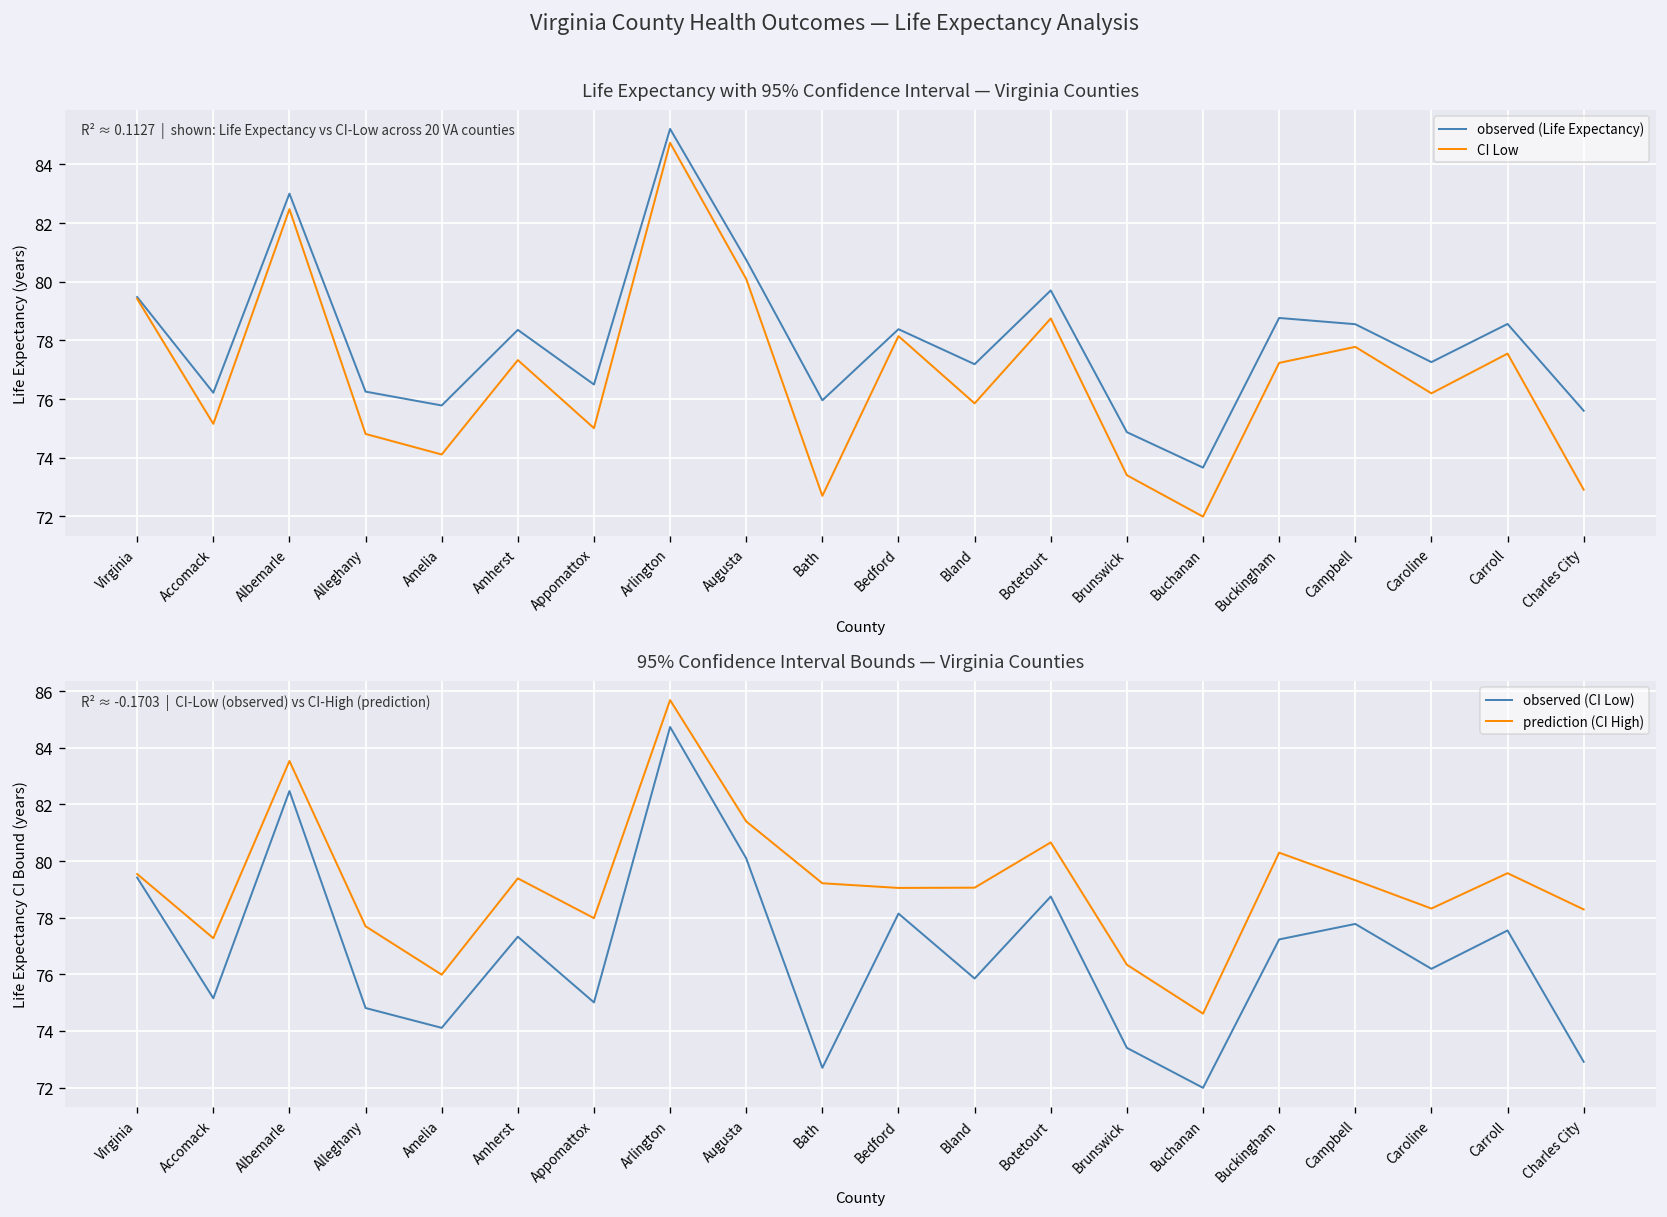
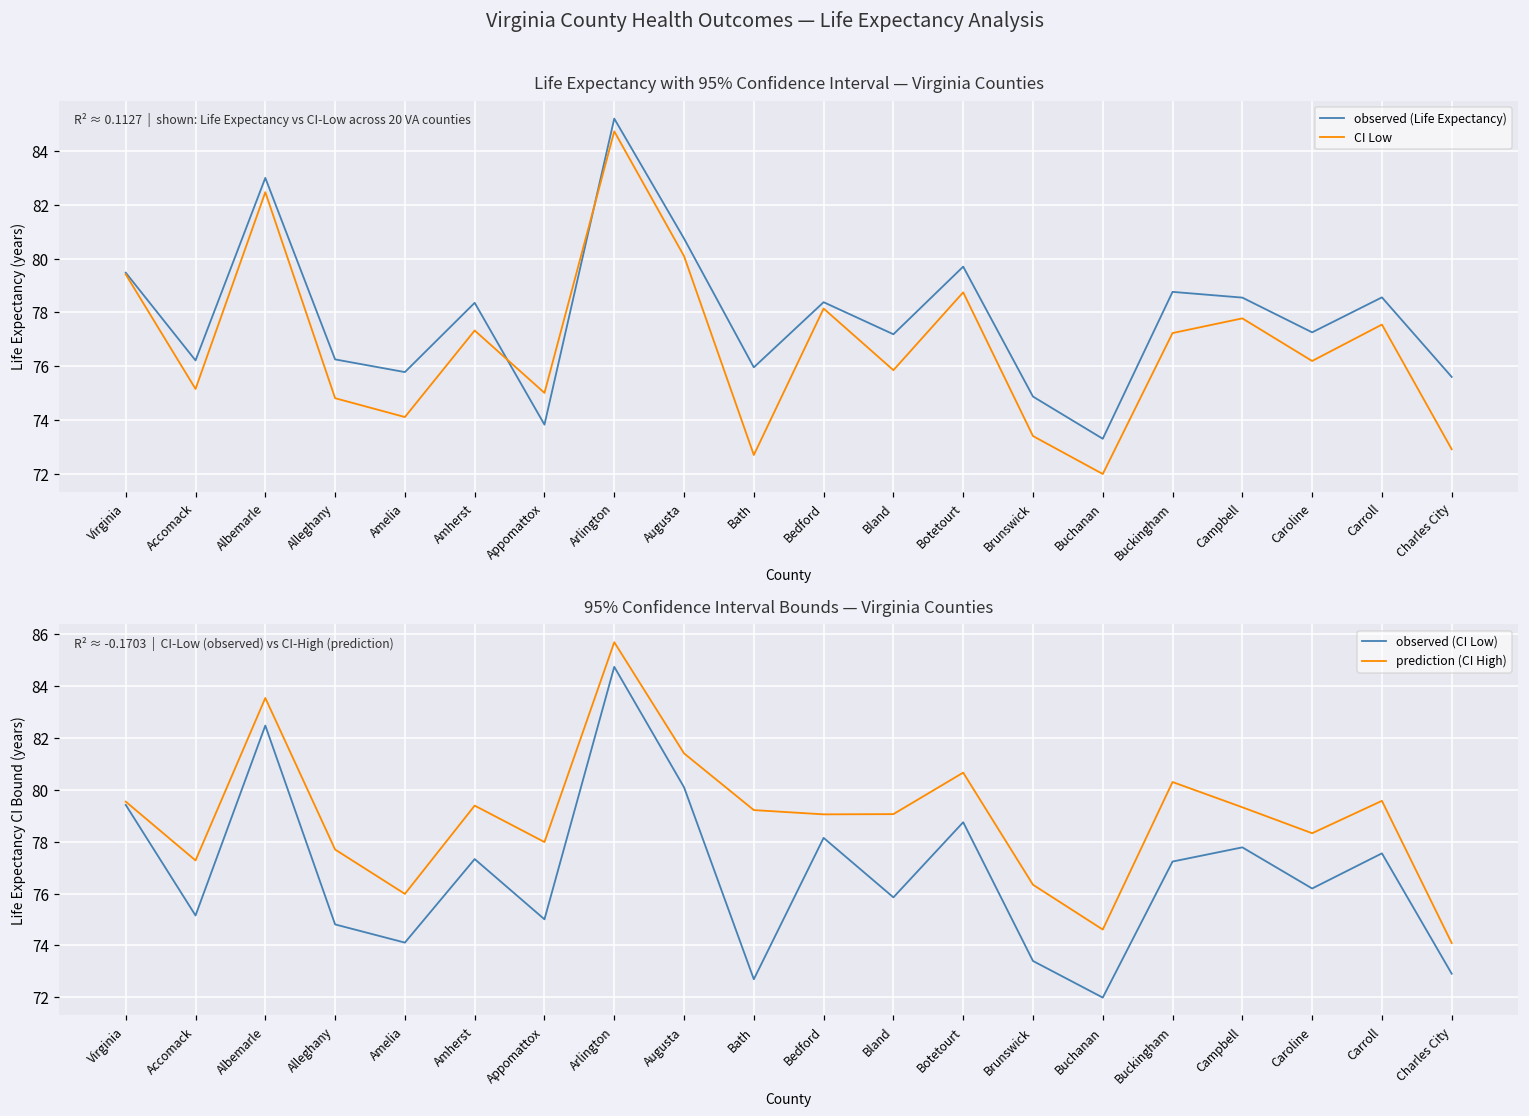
  {
    "Life Expectancy with 95% Confidence Interval — Virginia Counties": {
      "observed (Life Expectancy)": {
        "Accomack": 76.2,
        "Albemarle": 83.0,
        "Alleghany": 76.3,
        "Amelia": 75.8,
        "Amherst": 78.4,
-       "Appomattox": 76.5,
+       "Appomattox": 73.8,
        "Arlington": 85.2,
        "Augusta": 80.7,
        "Bath": 76.0,
        "Bedford": 78.4,
        "Bland": 77.2,
        "Botetourt": 79.7,
        "Brunswick": 74.9,
-       "Buchanan": 73.7,
+       "Buchanan": 73.3,
        "Buckingham": 78.8,
        "Campbell": 78.6,
        "Caroline": 77.3,
        "Carroll": 78.6,
        "Charles City": 75.6
      },
      "CI Low": {
        "Accomack": 75.2,
        "Albemarle": 82.5,
        "Alleghany": 74.8,
        "Amelia": 74.1,
        "Amherst": 77.3,
        "Appomattox": 75.0,
        "Arlington": 84.7,
        "Augusta": 80.1,
        "Bath": 72.7,
        "Bedford": 78.1,
        "Bland": 75.9,
        "Botetourt": 78.7,
        "Brunswick": 73.4,
        "Buchanan": 72.0,
        "Buckingham": 77.2,
        "Campbell": 77.8,
        "Caroline": 76.2,
        "Carroll": 77.5,
        "Charles City": 72.9
      }
    },
    "95% Confidence Interval Bounds — Virginia Counties": {
      "observed (CI Low)": {
        "Virginia": 79.4,
        "Accomack": 75.2,
        "Albemarle": 82.5,
        "Alleghany": 74.8,
        "Amelia": 74.1,
        "Amherst": 77.3,
        "Appomattox": 75.0,
        "Arlington": 84.7,
        "Augusta": 80.1,
        "Bath": 72.7,
        "Bedford": 78.1,
        "Bland": 75.9,
        "Botetourt": 78.7,
        "Brunswick": 73.4,
        "Buchanan": 72.0,
        "Buckingham": 77.2,
        "Campbell": 77.8,
        "Caroline": 76.2,
        "Carroll": 77.5,
        "Charles City": 72.9
      },
      "prediction (CI High)": {
        "Virginia": 79.5,
        "Accomack": 77.3,
        "Albemarle": 83.5,
        "Alleghany": 77.7,
        "Amelia": 76.0,
        "Amherst": 79.4,
        "Appomattox": 78.0,
        "Arlington": 85.7,
        "Augusta": 81.4,
        "Bath": 79.2,
        "Bedford": 79.1,
        "Bland": 79.1,
        "Botetourt": 80.7,
        "Brunswick": 76.3,
        "Buchanan": 74.6,
        "Buckingham": 80.3,
        "Campbell": 79.3,
        "Caroline": 78.3,
        "Carroll": 79.6,
-       "Charles City": 78.3
+       "Charles City": 74.1
      }
    }
  }
